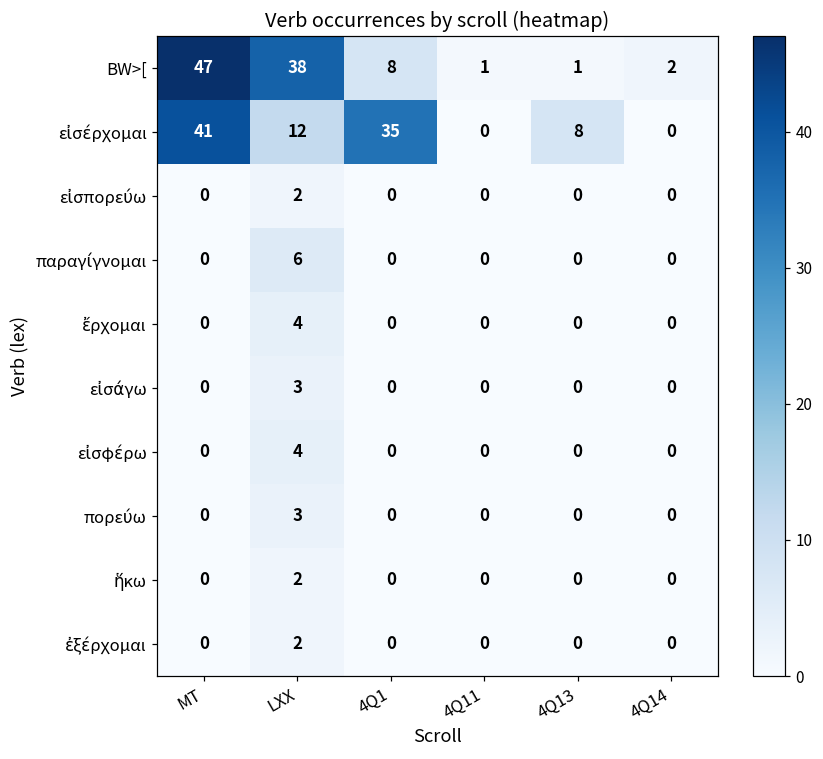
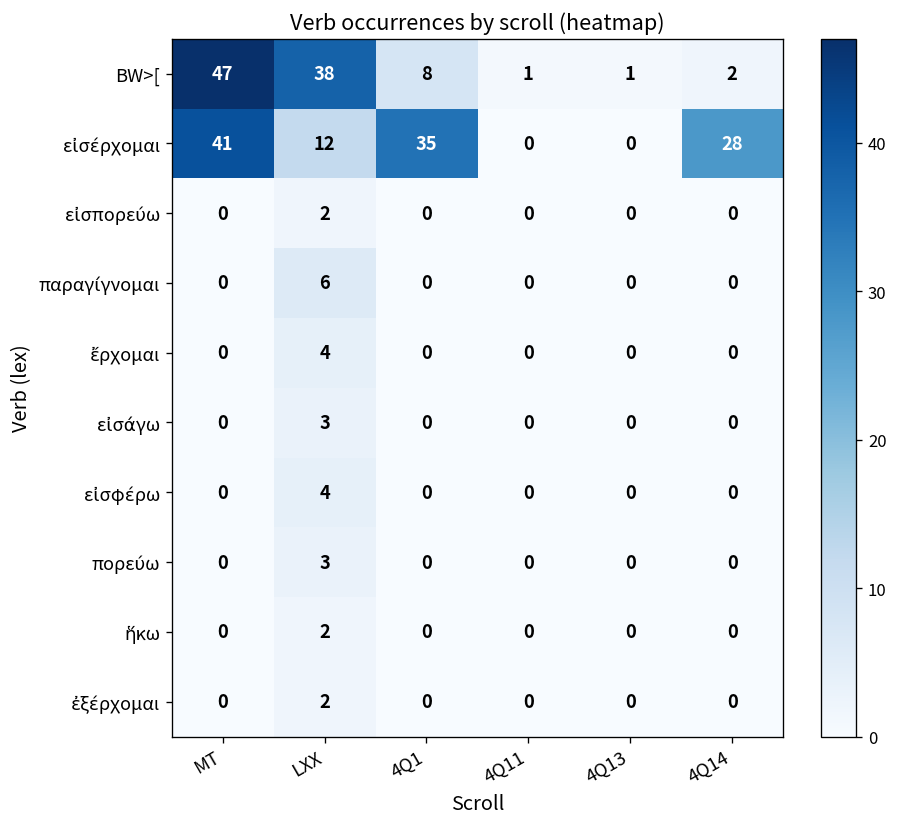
  {
    "BW>[": {
      "MT": 47,
      "LXX": 38,
      "4Q1": 8,
      "4Q11": 1,
      "4Q13": 1,
      "4Q14": 2
    },
    "εἰσέρχομαι": {
      "MT": 41,
      "LXX": 12,
      "4Q1": 35,
      "4Q11": 0,
-     "4Q13": 8,
-     "4Q14": 0
+     "4Q13": 0,
+     "4Q14": 28
    },
    "εἰσπορεύω": {
      "MT": 0,
      "LXX": 2,
      "4Q1": 0,
      "4Q11": 0,
      "4Q13": 0,
      "4Q14": 0
    },
    "παραγίγνομαι": {
      "MT": 0,
      "LXX": 6,
      "4Q1": 0,
      "4Q11": 0,
      "4Q13": 0,
      "4Q14": 0
    },
    "ἔρχομαι": {
      "MT": 0,
      "LXX": 4,
      "4Q1": 0,
      "4Q11": 0,
      "4Q13": 0,
      "4Q14": 0
    },
    "εἰσάγω": {
      "MT": 0,
      "LXX": 3,
      "4Q1": 0,
      "4Q11": 0,
      "4Q13": 0,
      "4Q14": 0
    },
    "εἰσφέρω": {
      "MT": 0,
      "LXX": 4,
      "4Q1": 0,
      "4Q11": 0,
      "4Q13": 0,
      "4Q14": 0
    },
    "πορεύω": {
      "MT": 0,
      "LXX": 3,
      "4Q1": 0,
      "4Q11": 0,
      "4Q13": 0,
      "4Q14": 0
    },
    "ἥκω": {
      "MT": 0,
      "LXX": 2,
      "4Q1": 0,
      "4Q11": 0,
      "4Q13": 0,
      "4Q14": 0
    },
    "ἐξέρχομαι": {
      "MT": 0,
      "LXX": 2,
      "4Q1": 0,
      "4Q11": 0,
      "4Q13": 0,
      "4Q14": 0
    }
  }
